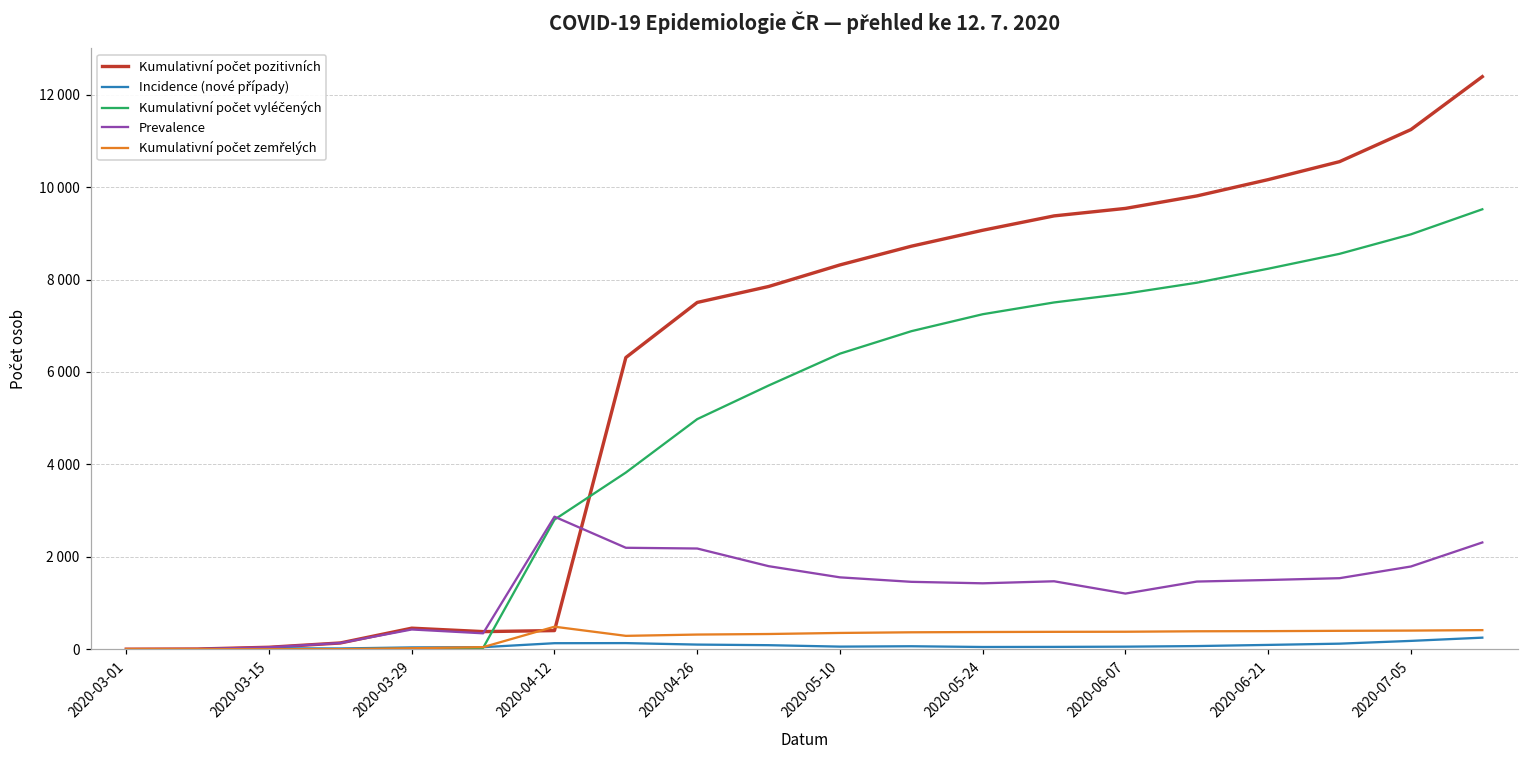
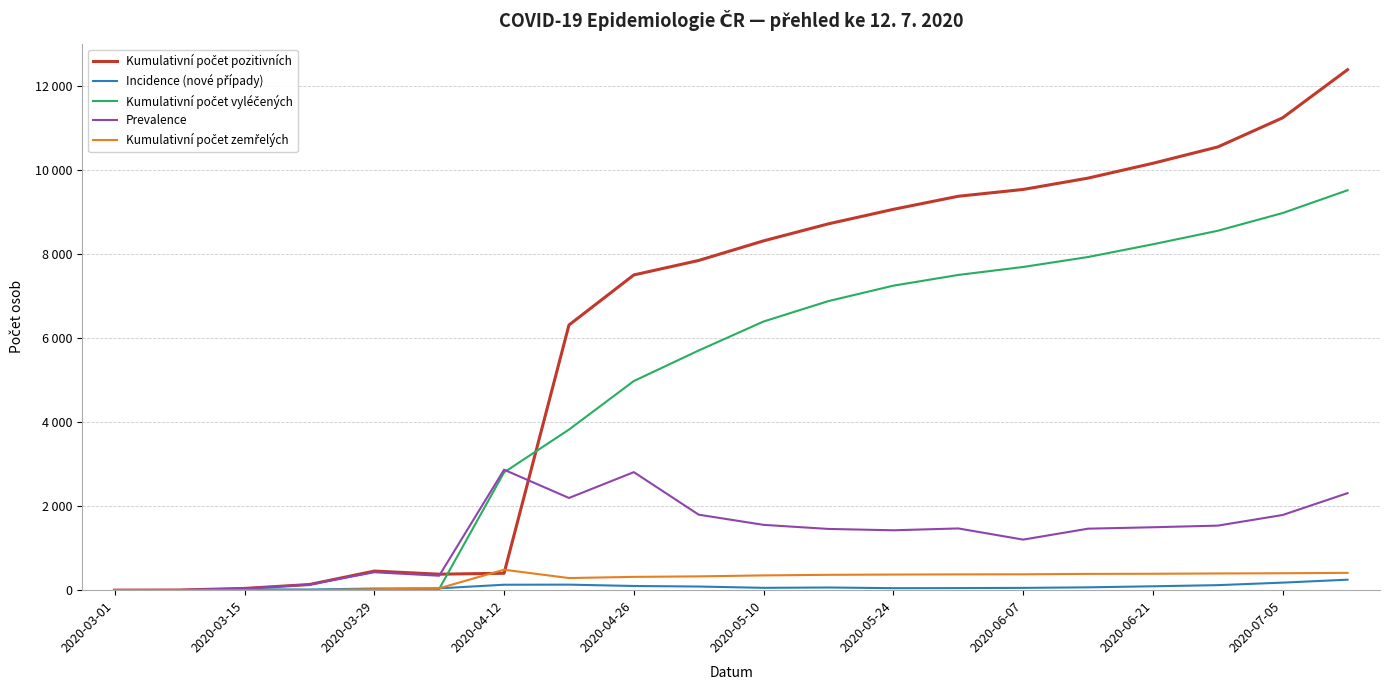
  {
    "Kumulativní počet pozitivních": {
      "2020-04-12": 400,
      "2020-04-26": 7500,
      "2020-05-10": 8300,
      "2020-05-24": 9100,
      "2020-06-07": 9500,
      "2020-06-21": 10200,
      "2020-07-05": 11200
    },
    "Incidence (nové případy)": {
      "2020-04-12": 100,
      "2020-04-26": 100,
      "2020-05-10": 100,
      "2020-05-24": 0,
      "2020-06-07": 100,
      "2020-06-21": 100,
      "2020-07-05": 200
    },
    "Kumulativní počet vyléčených": {
      "2020-04-12": 2800,
      "2020-04-26": 5000,
      "2020-05-10": 6400,
      "2020-05-24": 7200,
      "2020-06-07": 7700,
      "2020-06-21": 8200,
      "2020-07-05": 9000
    },
    "Prevalence": {
      "2020-04-12": 2900,
-     "2020-04-26": 2200,
+     "2020-04-26": 2800,
      "2020-05-10": 1600,
      "2020-05-24": 1400,
      "2020-06-07": 1200,
      "2020-06-21": 1500,
      "2020-07-05": 1800
    },
    "Kumulativní počet zemřelých": {
      "2020-04-12": 500,
      "2020-04-26": 300,
      "2020-05-10": 400,
      "2020-05-24": 400,
      "2020-06-07": 400,
      "2020-06-21": 400,
      "2020-07-05": 400
    }
  }
